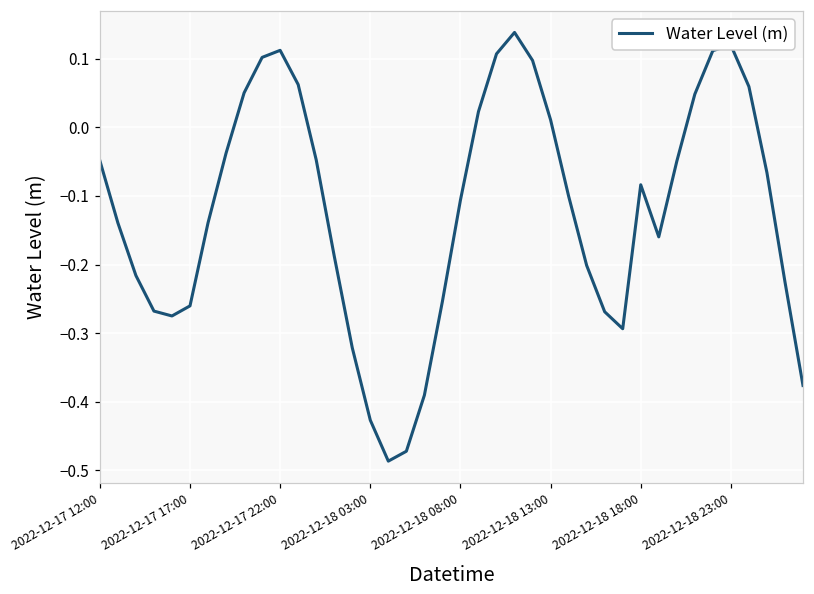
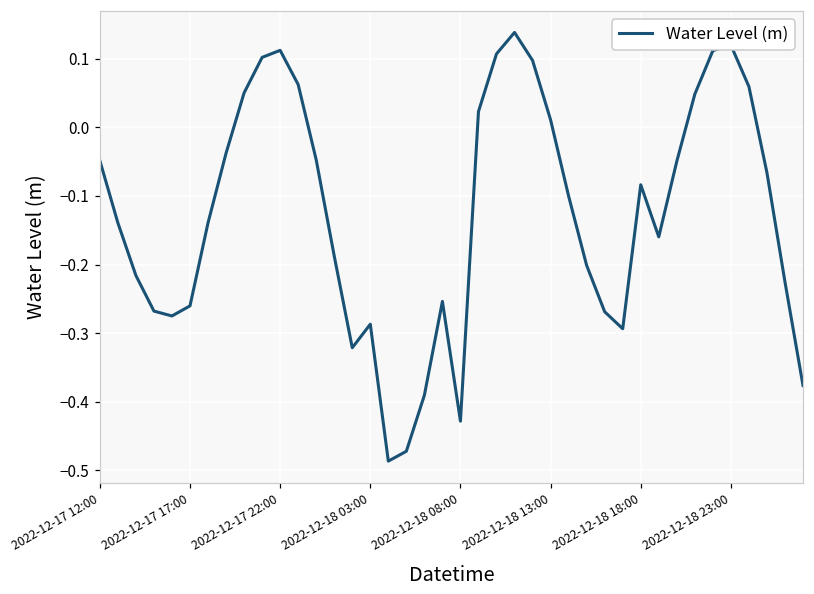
  {
    "2022-12-17 12:00": -0.05,
    "2022-12-17 17:00": -0.26,
    "2022-12-17 22:00": 0.11,
-   "2022-12-18 03:00": -0.43,
-   "2022-12-18 08:00": -0.11,
+   "2022-12-18 03:00": -0.29,
+   "2022-12-18 08:00": -0.43,
    "2022-12-18 13:00": 0.01,
    "2022-12-18 18:00": -0.08
  }
